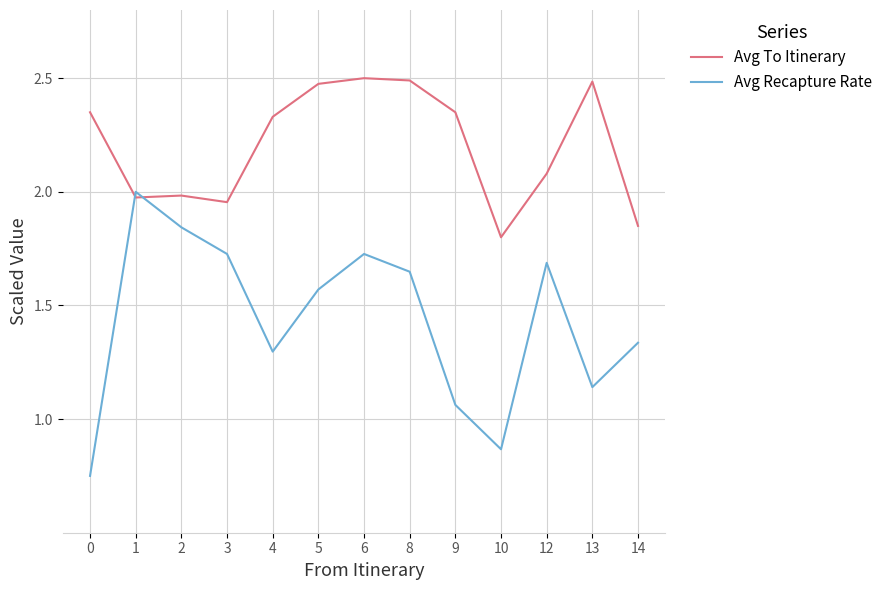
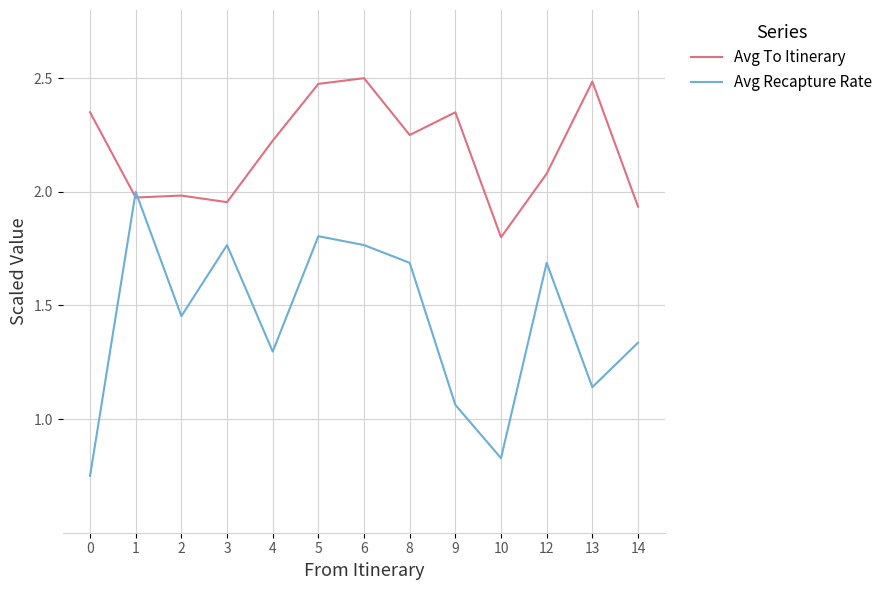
  {
    "Avg To Itinerary": {
      "0": 2.35,
      "1": 1.98,
      "2": 1.98,
      "3": 1.95,
-     "4": 2.33,
+     "4": 2.23,
      "5": 2.48,
      "6": 2.50,
-     "8": 2.49,
+     "8": 2.25,
      "9": 2.35,
      "10": 1.80,
      "12": 2.08,
      "13": 2.49,
-     "14": 1.85
+     "14": 1.94
    },
    "Avg Recapture Rate": {
      "0": 0.75,
      "1": 2.00,
-     "2": 1.84,
-     "3": 1.73,
+     "2": 1.45,
+     "3": 1.77,
      "4": 1.30,
-     "5": 1.57,
-     "6": 1.73,
-     "8": 1.65,
+     "5": 1.80,
+     "6": 1.77,
+     "8": 1.69,
      "9": 1.06,
-     "10": 0.87,
+     "10": 0.83,
      "12": 1.69,
      "13": 1.14,
      "14": 1.34
    }
  }
